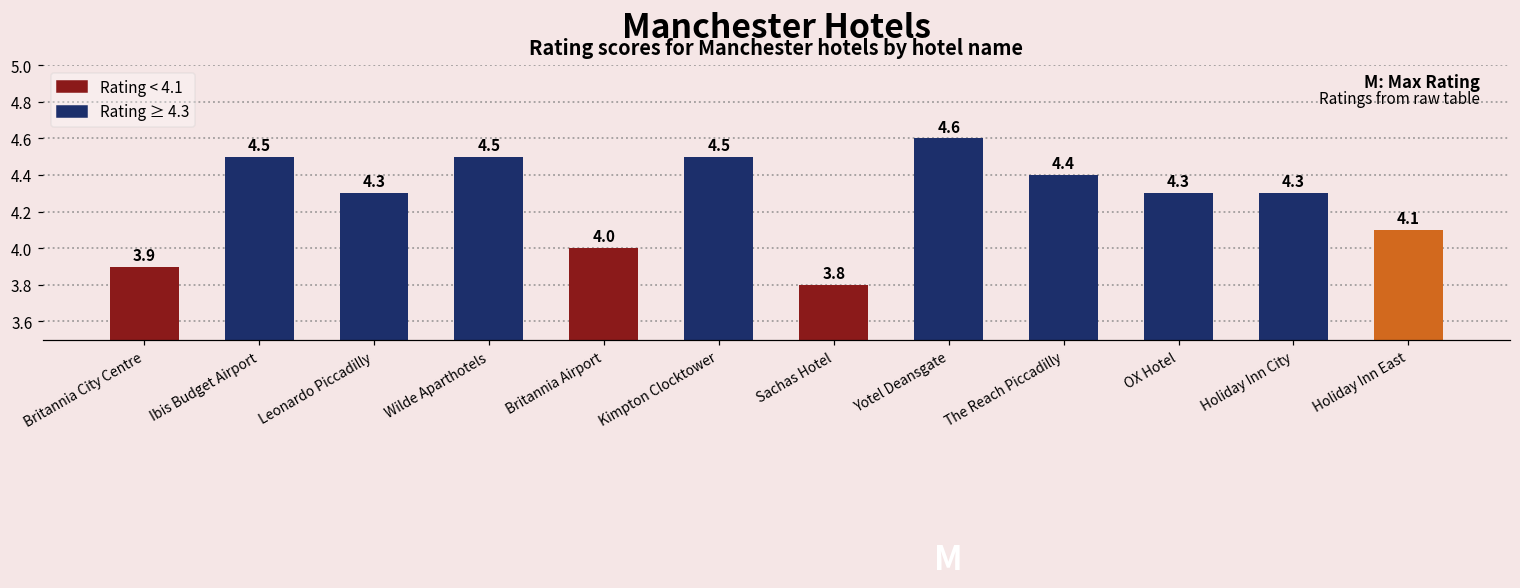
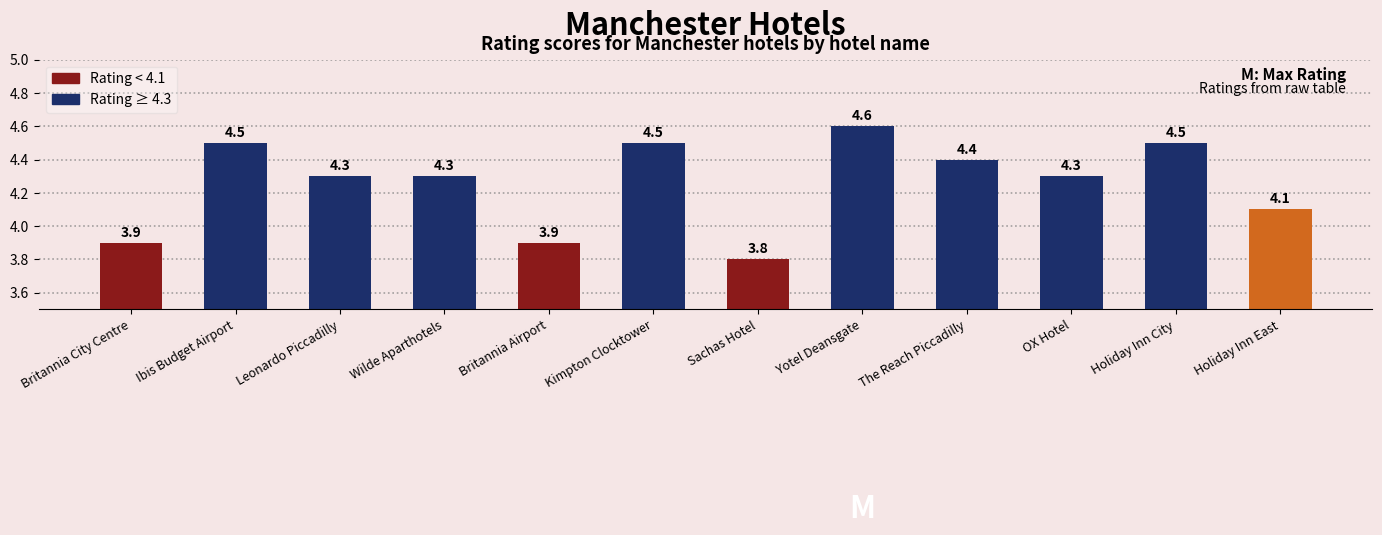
  {
    "Britannia City Centre": 3.9,
    "Ibis Budget Airport": 4.5,
    "Leonardo Piccadilly": 4.3,
-   "Wilde Aparthotels": 4.5,
-   "Britannia Airport": 4.0,
+   "Wilde Aparthotels": 4.3,
+   "Britannia Airport": 3.9,
    "Kimpton Clocktower": 4.5,
    "Sachas Hotel": 3.8,
    "Yotel Deansgate": 4.6,
    "The Reach Piccadilly": 4.4,
    "OX Hotel": 4.3,
-   "Holiday Inn City": 4.3,
+   "Holiday Inn City": 4.5,
    "Holiday Inn East": 4.1
  }
